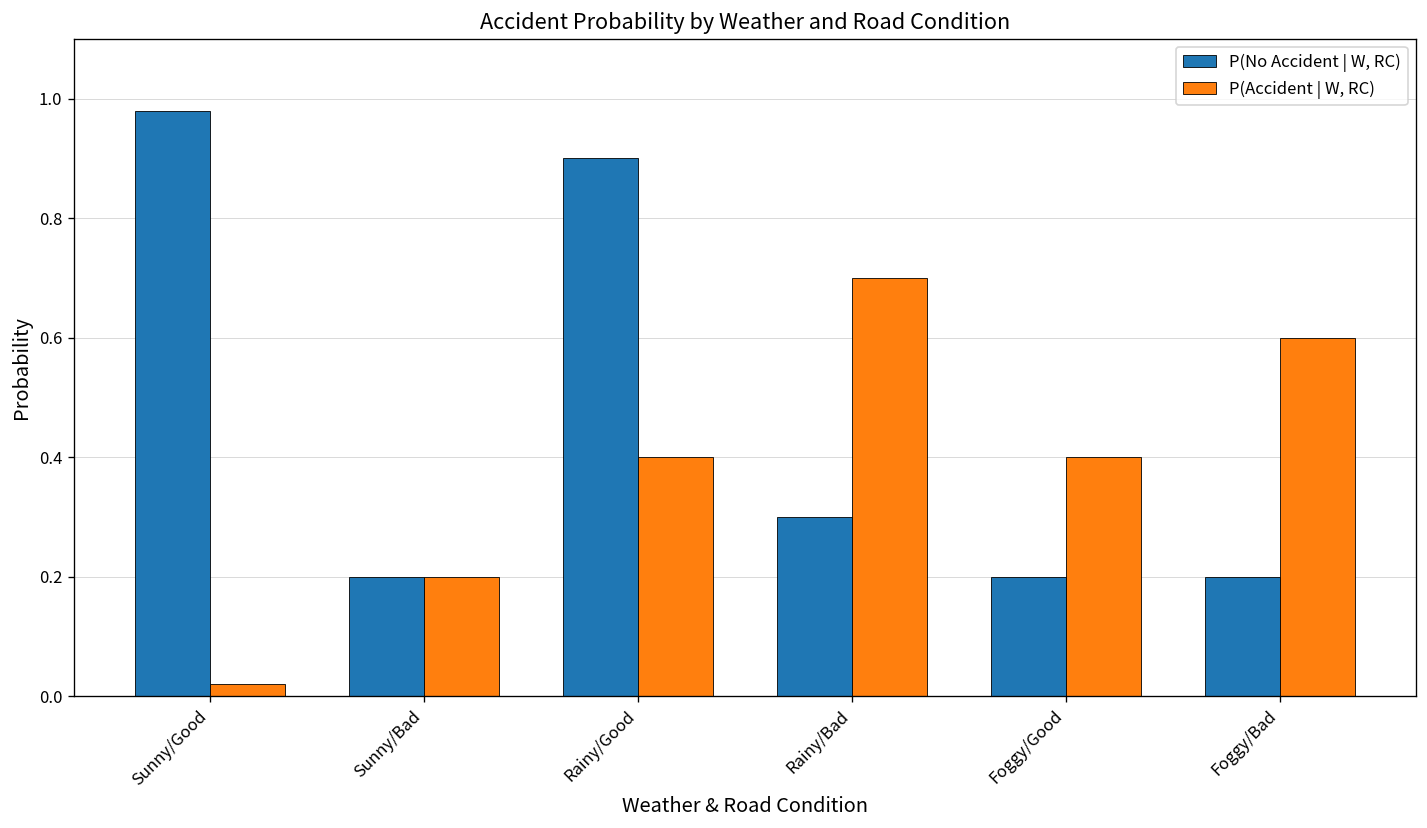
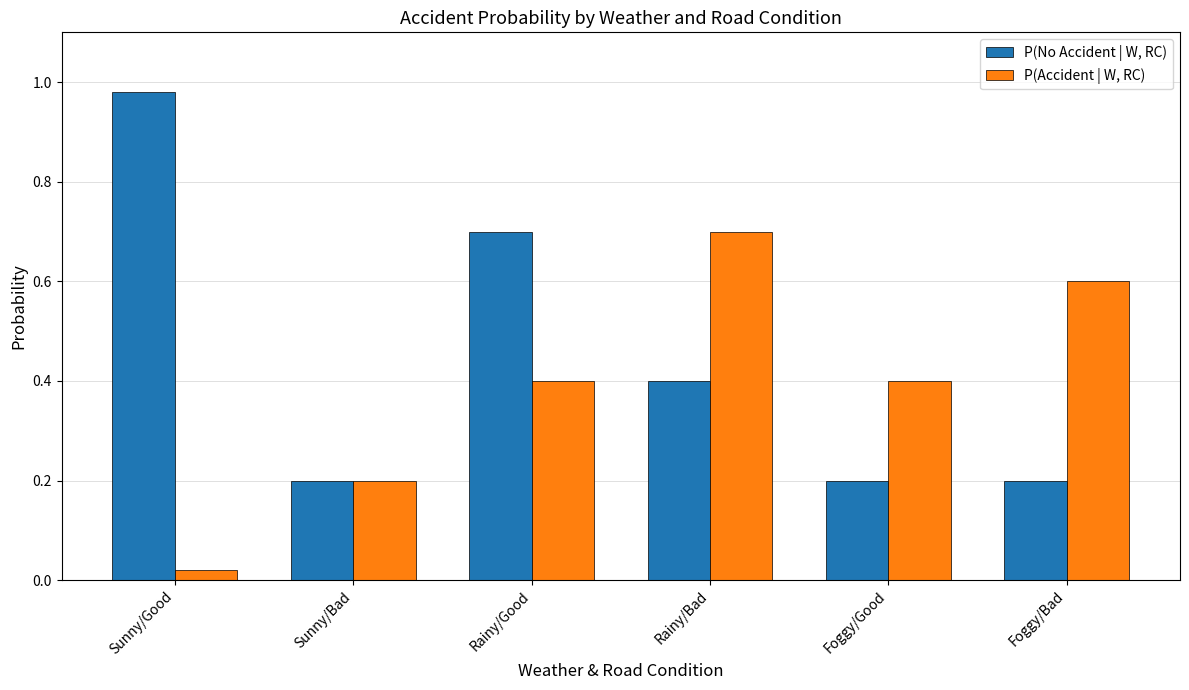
  {
    "P(No Accident | W, RC)": {
      "Sunny/Good": 0.98,
      "Sunny/Bad": 0.2,
-     "Rainy/Good": 0.9,
-     "Rainy/Bad": 0.3,
+     "Rainy/Good": 0.7,
+     "Rainy/Bad": 0.4,
      "Foggy/Good": 0.2,
      "Foggy/Bad": 0.2
    },
    "P(Accident | W, RC)": {
      "Sunny/Good": 0.02,
      "Sunny/Bad": 0.2,
      "Rainy/Good": 0.4,
      "Rainy/Bad": 0.7,
      "Foggy/Good": 0.4,
      "Foggy/Bad": 0.6
    }
  }
